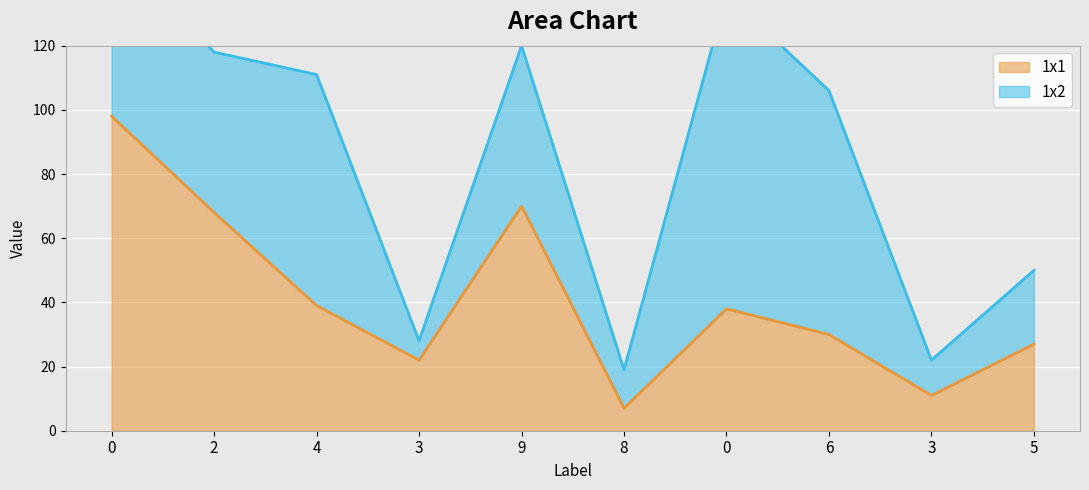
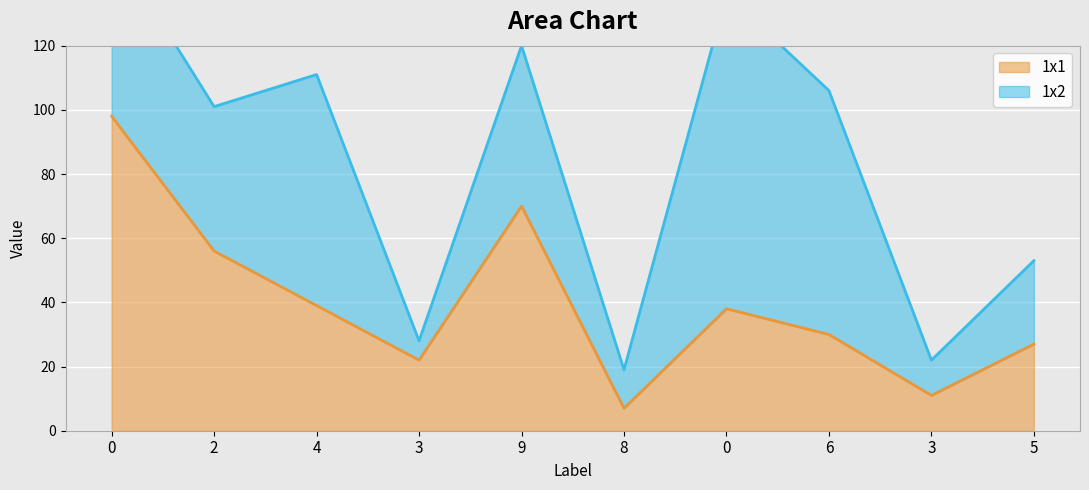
  {
    "1x1": {
-     "2": 68,
+     "2": 56,
      "4": 39,
      "9": 70,
      "8": 7,
      "6": 30,
      "5": 27
    },
    "1x2": {
-     "2": 50,
+     "2": 45,
      "4": 72,
      "9": 50,
      "8": 12,
      "6": 76,
-     "5": 23
+     "5": 26
    }
  }
